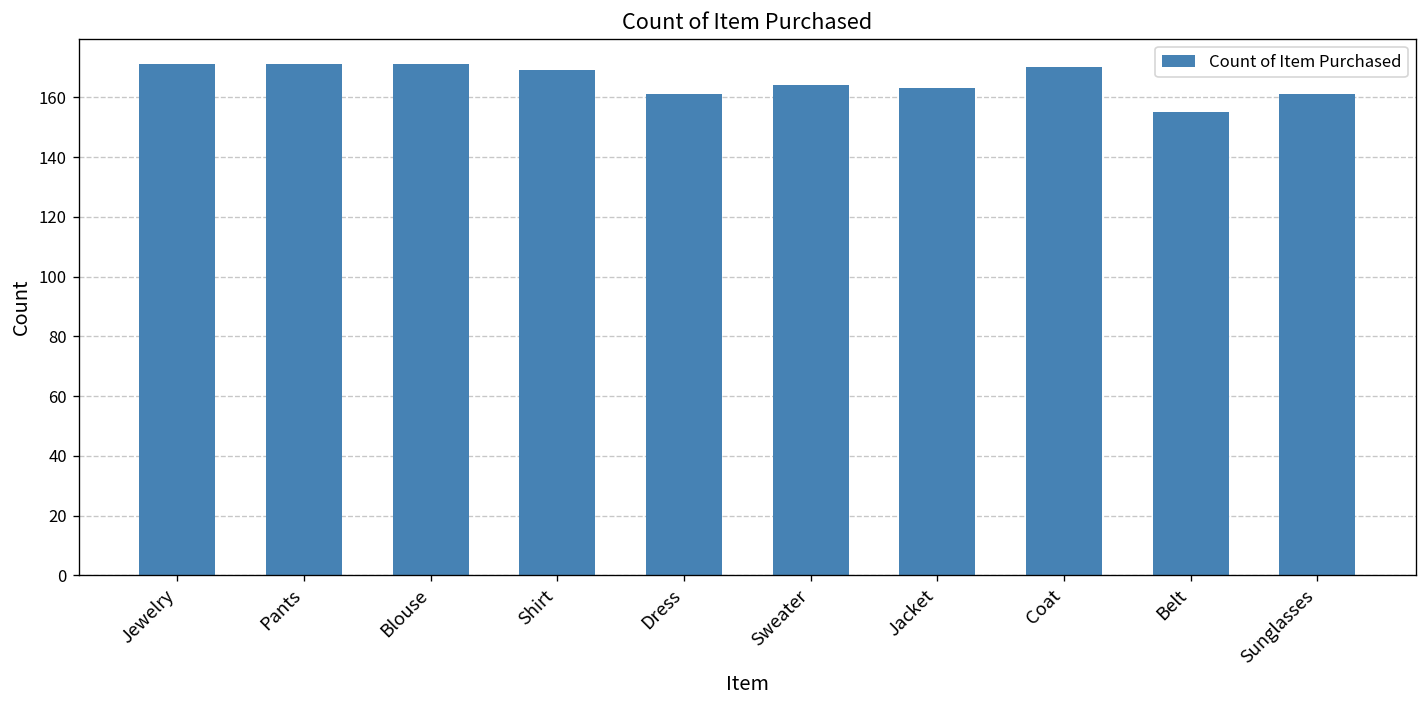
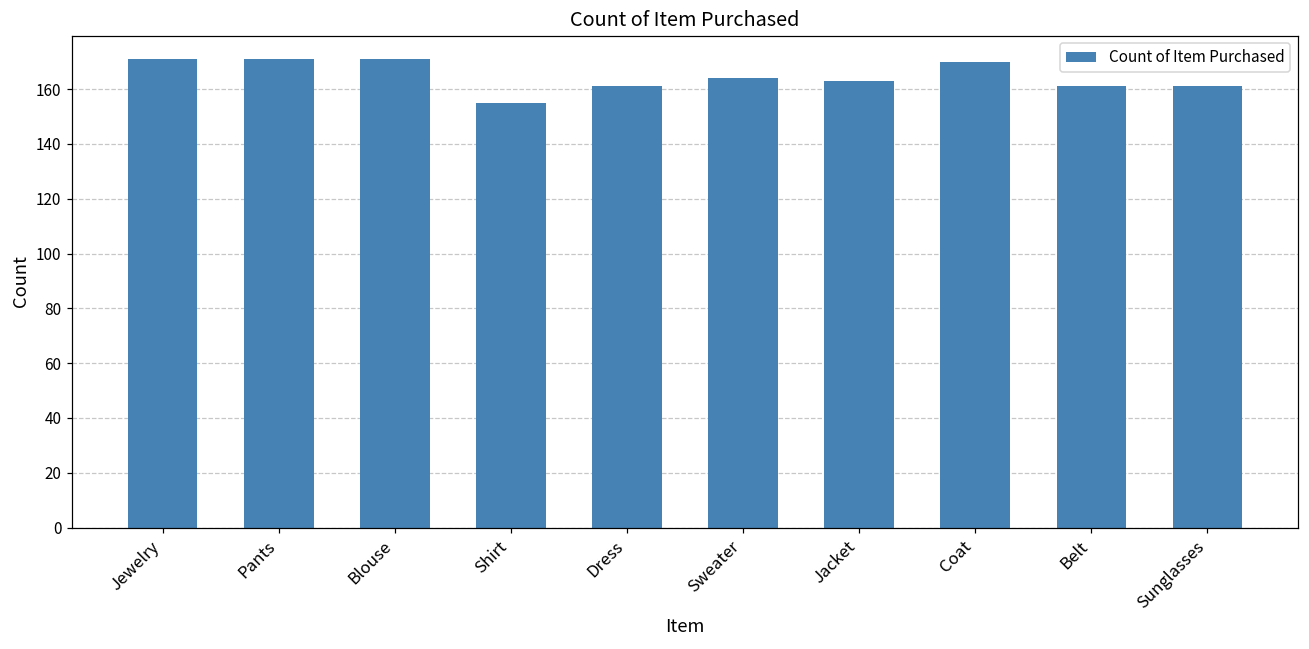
  {
    "Jewelry": 171,
    "Pants": 171,
    "Blouse": 171,
-   "Shirt": 169,
+   "Shirt": 155,
    "Dress": 161,
    "Sweater": 164,
    "Jacket": 163,
    "Coat": 170,
-   "Belt": 155,
+   "Belt": 161,
    "Sunglasses": 161
  }
